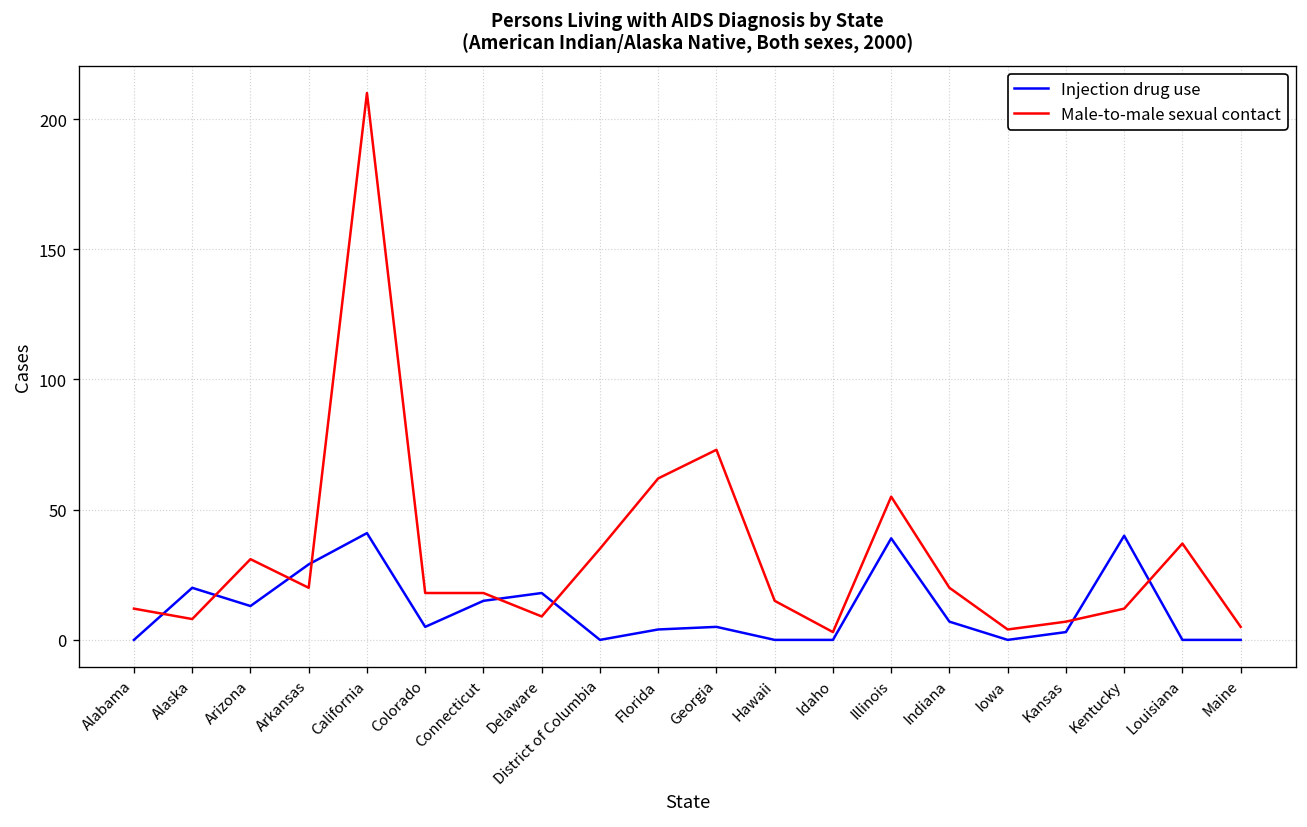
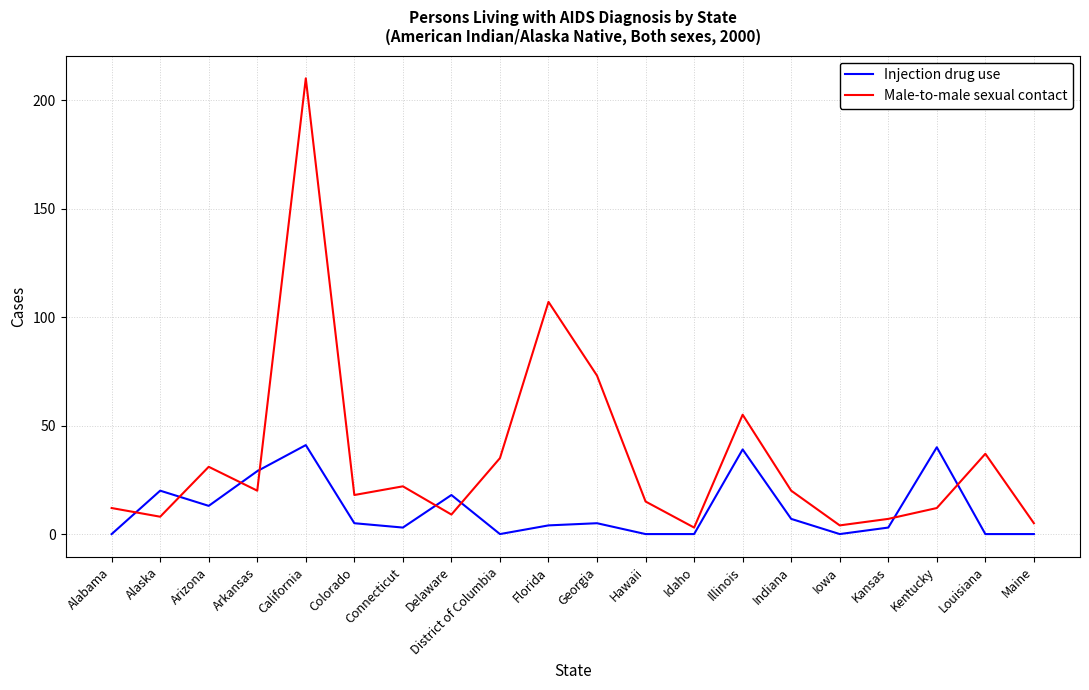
  {
    "Injection drug use": {
      "Alabama": 0,
      "Alaska": 20,
      "Arizona": 13,
      "Arkansas": 29,
      "California": 41,
      "Colorado": 5,
-     "Connecticut": 15,
+     "Connecticut": 3,
      "Delaware": 18,
      "District of Columbia": 0,
      "Florida": 4,
      "Georgia": 5,
      "Hawaii": 0,
      "Idaho": 0,
      "Illinois": 39,
      "Indiana": 7,
      "Iowa": 0,
      "Kansas": 3,
      "Kentucky": 40,
      "Louisiana": 0,
      "Maine": 0
    },
    "Male-to-male sexual contact": {
      "Alabama": 12,
      "Alaska": 8,
      "Arizona": 31,
      "Arkansas": 20,
      "California": 210,
      "Colorado": 18,
-     "Connecticut": 18,
+     "Connecticut": 22,
      "Delaware": 9,
      "District of Columbia": 35,
-     "Florida": 62,
+     "Florida": 107,
      "Georgia": 73,
      "Hawaii": 15,
      "Idaho": 3,
      "Illinois": 55,
      "Indiana": 20,
      "Iowa": 4,
      "Kansas": 7,
      "Kentucky": 12,
      "Louisiana": 37,
      "Maine": 5
    }
  }
